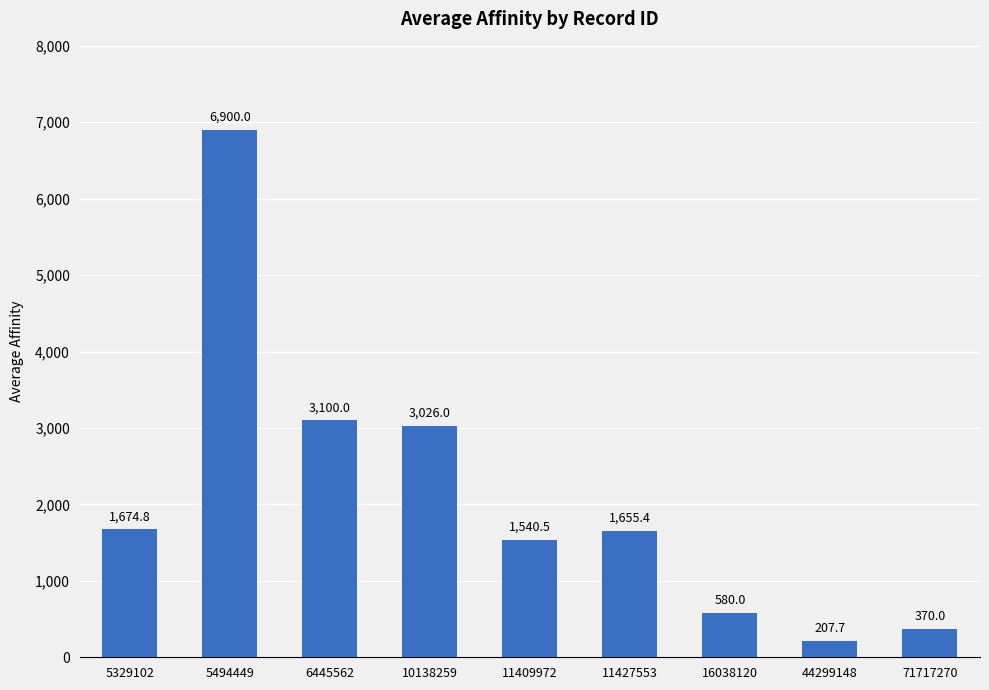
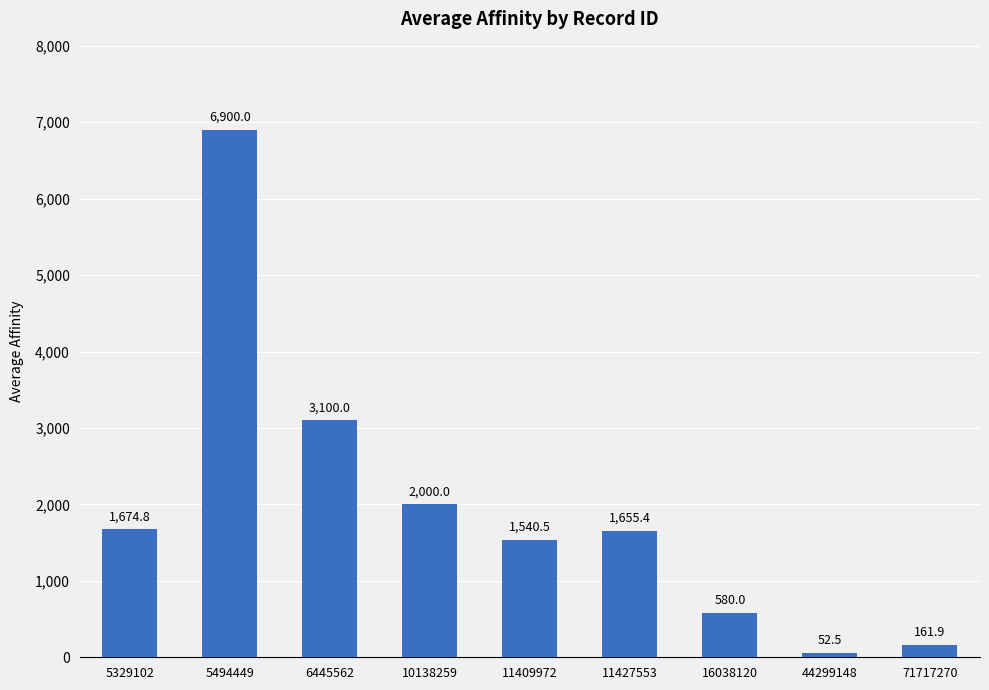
  {
    "5329102": "1,674.8",
    "5494449": "6,900.0",
    "6445562": "3,100.0",
-   "10138259": "3,026.0",
+   "10138259": "2,000.0",
    "11409972": "1,540.5",
    "11427553": "1,655.4",
    "16038120": "580.0",
-   "44299148": "207.7",
-   "71717270": "370.0"
+   "44299148": "52.5",
+   "71717270": "161.9"
  }
